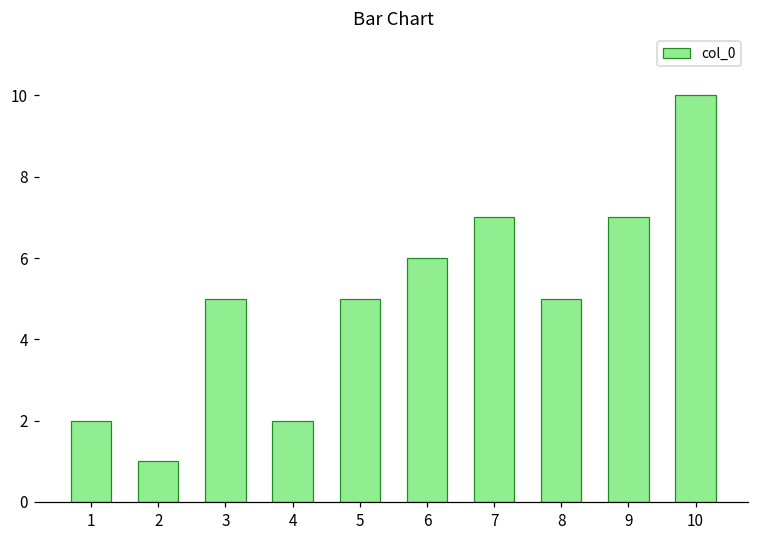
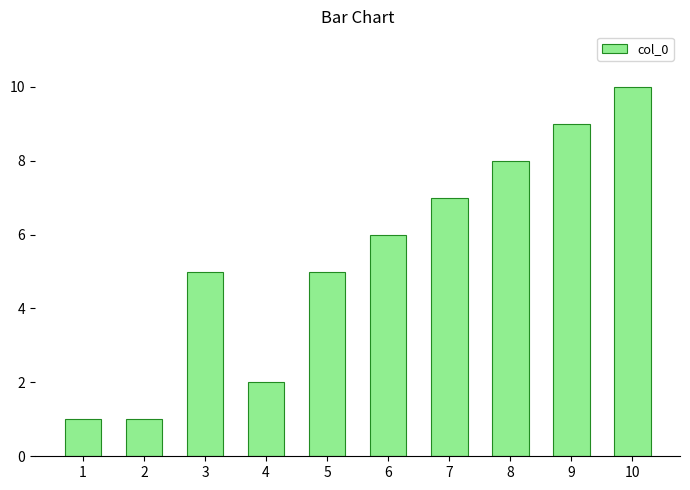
  {
-   "1": 2,
+   "1": 1,
    "2": 1,
    "3": 5,
    "4": 2,
    "5": 5,
    "6": 6,
    "7": 7,
-   "8": 5,
-   "9": 7,
+   "8": 8,
+   "9": 9,
    "10": 10
  }
